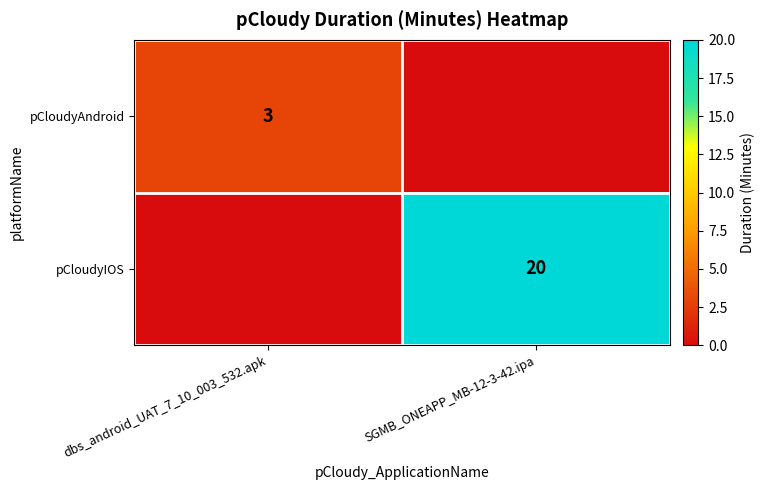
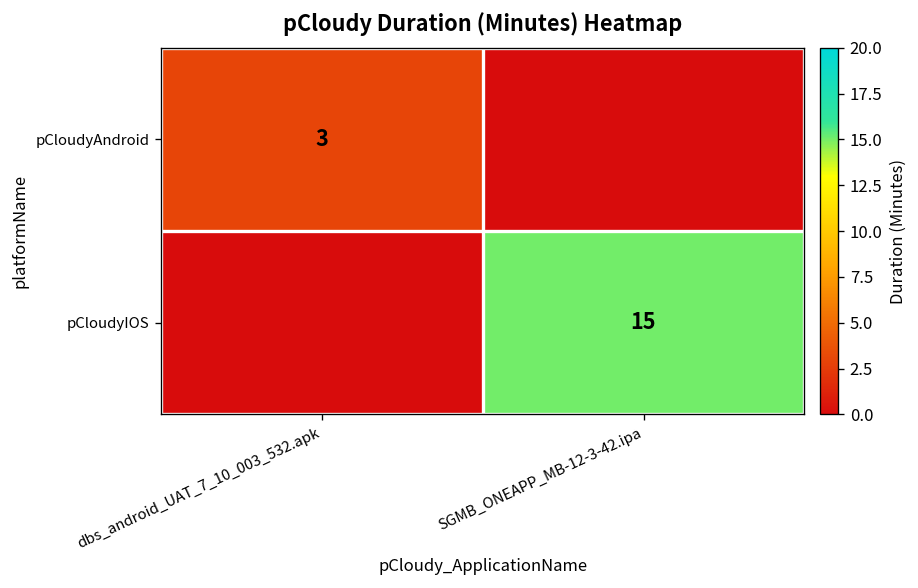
  {
    "pCloudyAndroid": {
      "dbs_android_UAT_7_10_003_532.apk": 3
    },
    "pCloudyIOS": {
-     "SGMB_ONEAPP_MB-12-3-42.ipa": 20
+     "SGMB_ONEAPP_MB-12-3-42.ipa": 15
    }
  }
